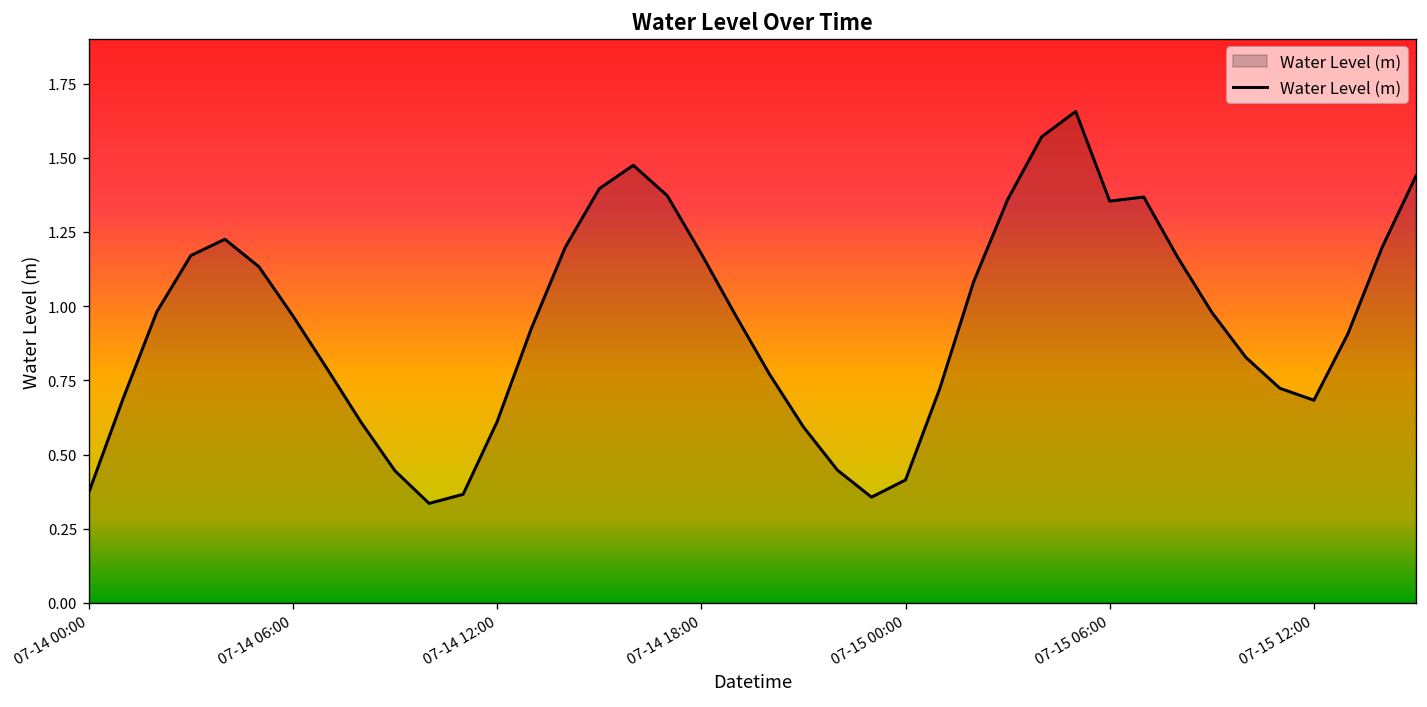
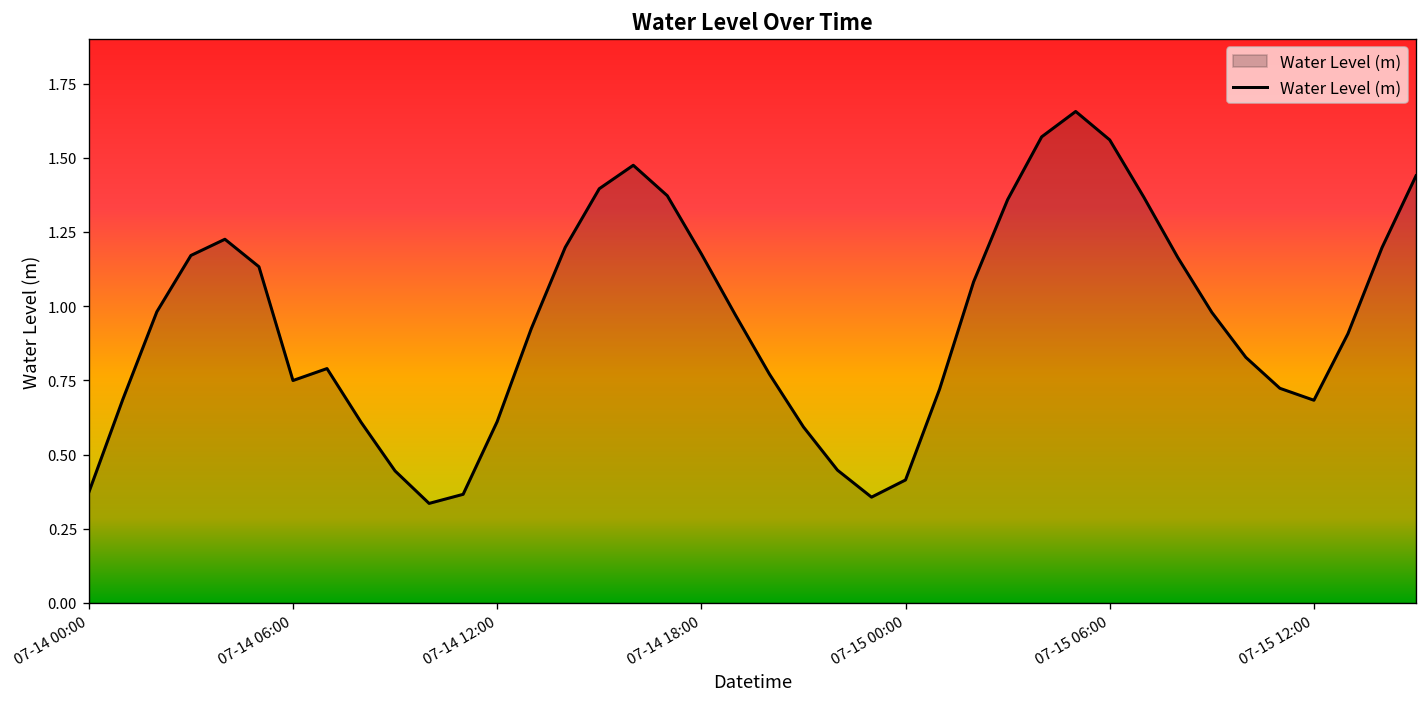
  {
    "07-14 00:00": 0.37,
-   "07-14 06:00": 0.97,
+   "07-14 06:00": 0.75,
    "07-14 12:00": 0.61,
    "07-14 18:00": 1.18,
    "07-15 00:00": 0.41,
-   "07-15 06:00": 1.35,
+   "07-15 06:00": 1.56,
    "07-15 12:00": 0.68
  }
